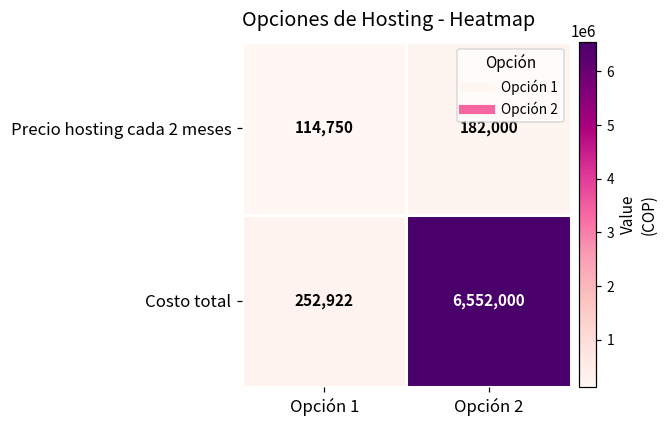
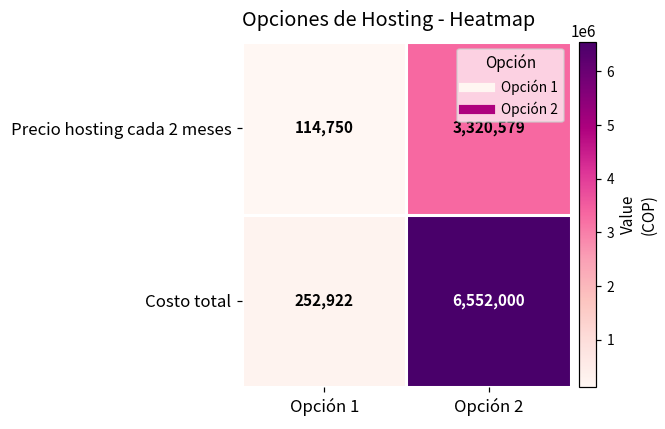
  {
    "Precio hosting cada 2 meses": {
      "Opción 1": "114,750",
-     "Opción 2": "182,000"
+     "Opción 2": "3,320,579"
    },
    "Costo total": {
      "Opción 1": "252,922",
      "Opción 2": "6,552,000"
    }
  }
